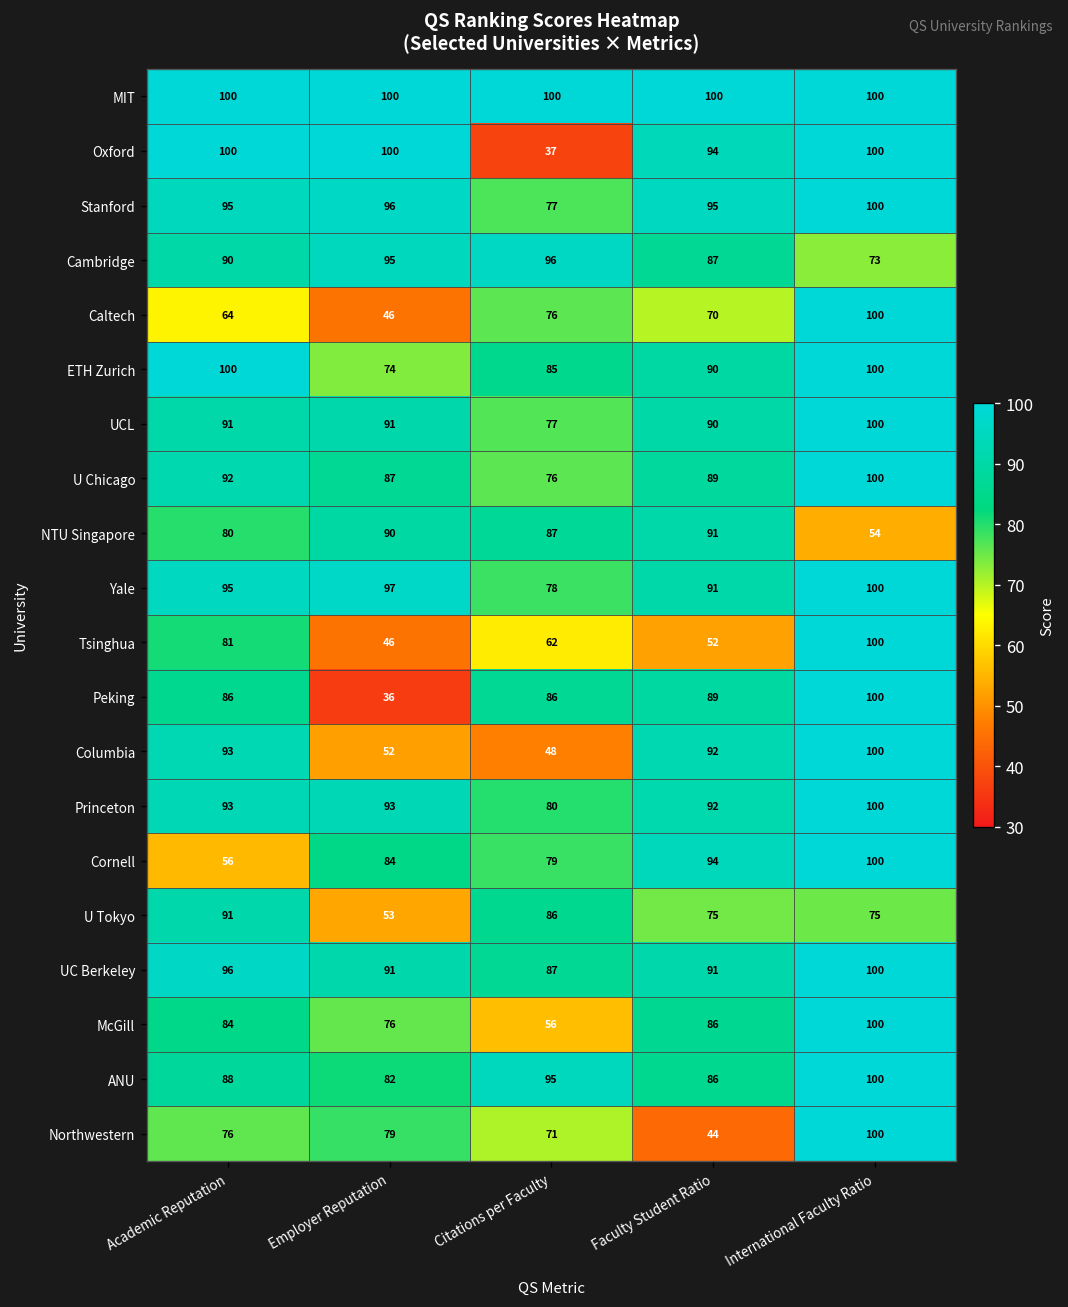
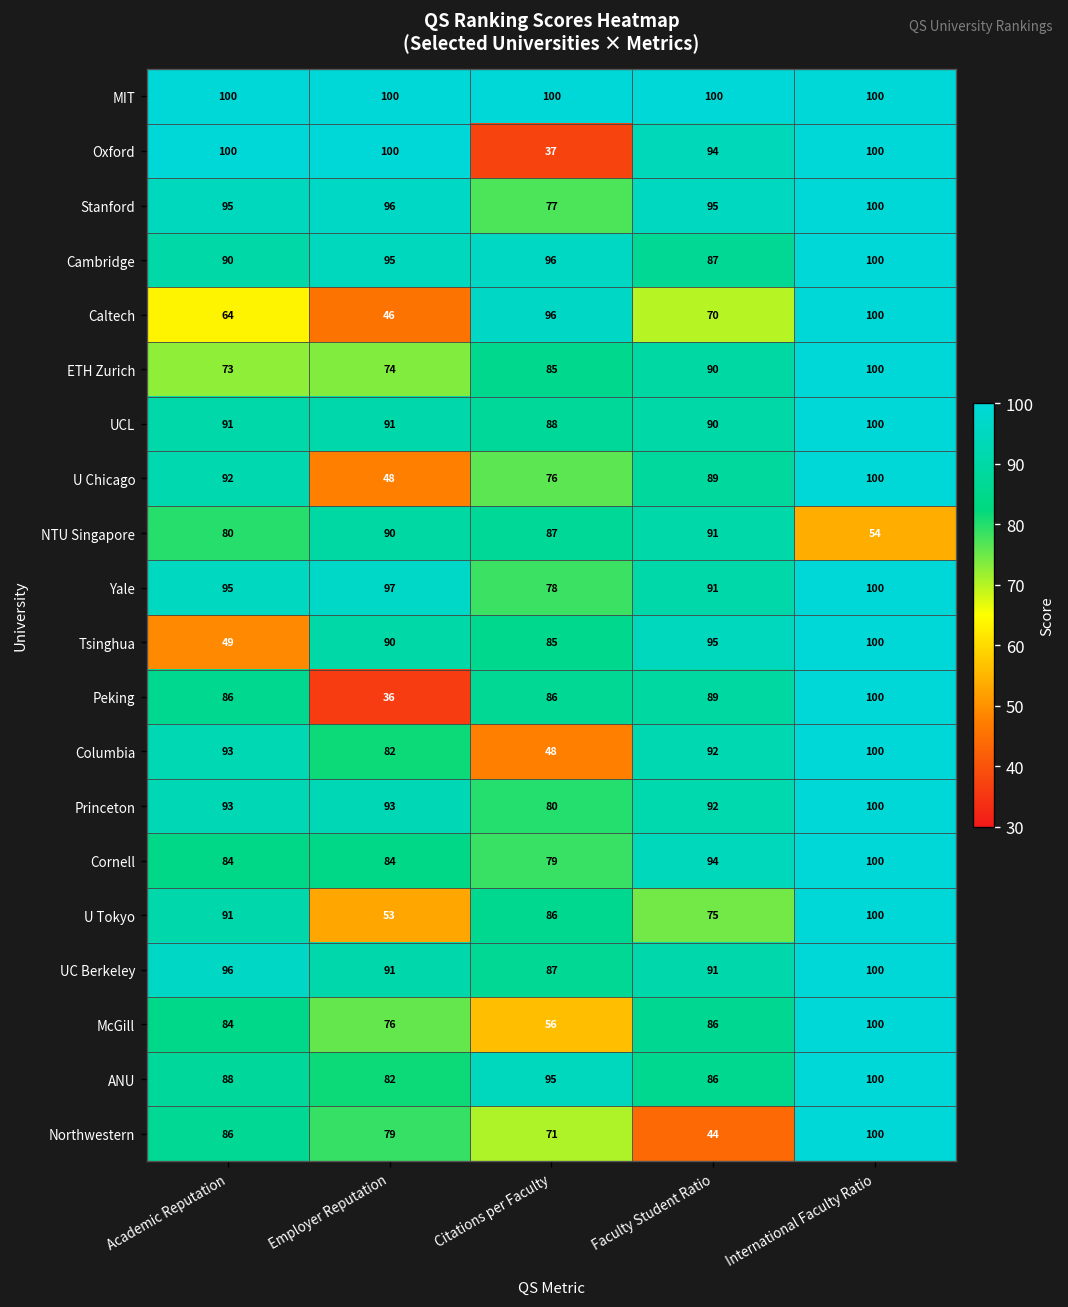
  {
    "MIT": {
      "Academic Reputation": 100,
      "Employer Reputation": 100,
      "Citations per Faculty": 100,
      "Faculty Student Ratio": 100,
      "International Faculty Ratio": 100
    },
    "Oxford": {
      "Academic Reputation": 100,
      "Employer Reputation": 100,
      "Citations per Faculty": 37,
      "Faculty Student Ratio": 94,
      "International Faculty Ratio": 100
    },
    "Stanford": {
      "Academic Reputation": 95,
      "Employer Reputation": 96,
      "Citations per Faculty": 77,
      "Faculty Student Ratio": 95,
      "International Faculty Ratio": 100
    },
    "Cambridge": {
      "Academic Reputation": 90,
      "Employer Reputation": 95,
      "Citations per Faculty": 96,
      "Faculty Student Ratio": 87,
-     "International Faculty Ratio": 73
+     "International Faculty Ratio": 100
    },
    "Caltech": {
      "Academic Reputation": 64,
      "Employer Reputation": 46,
-     "Citations per Faculty": 76,
+     "Citations per Faculty": 96,
      "Faculty Student Ratio": 70,
      "International Faculty Ratio": 100
    },
    "ETH Zurich": {
-     "Academic Reputation": 100,
+     "Academic Reputation": 73,
      "Employer Reputation": 74,
      "Citations per Faculty": 85,
      "Faculty Student Ratio": 90,
      "International Faculty Ratio": 100
    },
    "UCL": {
      "Academic Reputation": 91,
      "Employer Reputation": 91,
-     "Citations per Faculty": 77,
+     "Citations per Faculty": 88,
      "Faculty Student Ratio": 90,
      "International Faculty Ratio": 100
    },
    "U Chicago": {
      "Academic Reputation": 92,
-     "Employer Reputation": 87,
+     "Employer Reputation": 48,
      "Citations per Faculty": 76,
      "Faculty Student Ratio": 89,
      "International Faculty Ratio": 100
    },
    "NTU Singapore": {
      "Academic Reputation": 80,
      "Employer Reputation": 90,
      "Citations per Faculty": 87,
      "Faculty Student Ratio": 91,
      "International Faculty Ratio": 54
    },
    "Yale": {
      "Academic Reputation": 95,
      "Employer Reputation": 97,
      "Citations per Faculty": 78,
      "Faculty Student Ratio": 91,
      "International Faculty Ratio": 100
    },
    "Tsinghua": {
-     "Academic Reputation": 81,
-     "Employer Reputation": 46,
-     "Citations per Faculty": 62,
-     "Faculty Student Ratio": 52,
+     "Academic Reputation": 49,
+     "Employer Reputation": 90,
+     "Citations per Faculty": 85,
+     "Faculty Student Ratio": 95,
      "International Faculty Ratio": 100
    },
    "Peking": {
      "Academic Reputation": 86,
      "Employer Reputation": 36,
      "Citations per Faculty": 86,
      "Faculty Student Ratio": 89,
      "International Faculty Ratio": 100
    },
    "Columbia": {
      "Academic Reputation": 93,
-     "Employer Reputation": 52,
+     "Employer Reputation": 82,
      "Citations per Faculty": 48,
      "Faculty Student Ratio": 92,
      "International Faculty Ratio": 100
    },
    "Princeton": {
      "Academic Reputation": 93,
      "Employer Reputation": 93,
      "Citations per Faculty": 80,
      "Faculty Student Ratio": 92,
      "International Faculty Ratio": 100
    },
    "Cornell": {
-     "Academic Reputation": 56,
+     "Academic Reputation": 84,
      "Employer Reputation": 84,
      "Citations per Faculty": 79,
      "Faculty Student Ratio": 94,
      "International Faculty Ratio": 100
    },
    "U Tokyo": {
      "Academic Reputation": 91,
      "Employer Reputation": 53,
      "Citations per Faculty": 86,
      "Faculty Student Ratio": 75,
-     "International Faculty Ratio": 75
+     "International Faculty Ratio": 100
    },
    "UC Berkeley": {
      "Academic Reputation": 96,
      "Employer Reputation": 91,
      "Citations per Faculty": 87,
      "Faculty Student Ratio": 91,
      "International Faculty Ratio": 100
    },
    "McGill": {
      "Academic Reputation": 84,
      "Employer Reputation": 76,
      "Citations per Faculty": 56,
      "Faculty Student Ratio": 86,
      "International Faculty Ratio": 100
    },
    "ANU": {
      "Academic Reputation": 88,
      "Employer Reputation": 82,
      "Citations per Faculty": 95,
      "Faculty Student Ratio": 86,
      "International Faculty Ratio": 100
    },
    "Northwestern": {
-     "Academic Reputation": 76,
+     "Academic Reputation": 86,
      "Employer Reputation": 79,
      "Citations per Faculty": 71,
      "Faculty Student Ratio": 44,
      "International Faculty Ratio": 100
    }
  }
